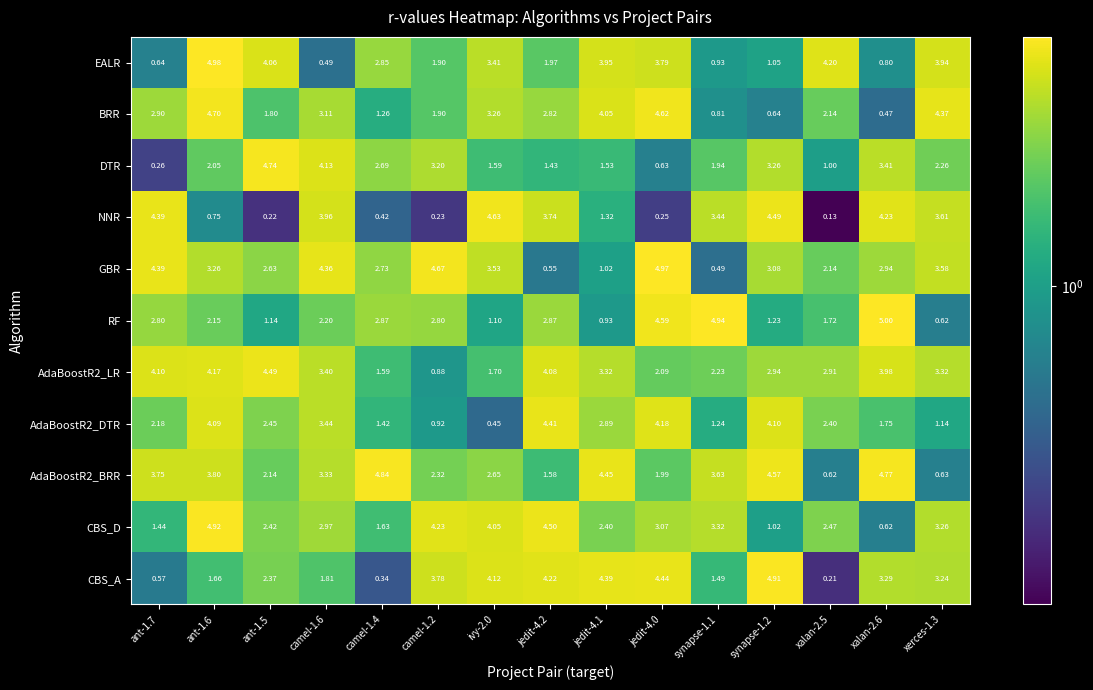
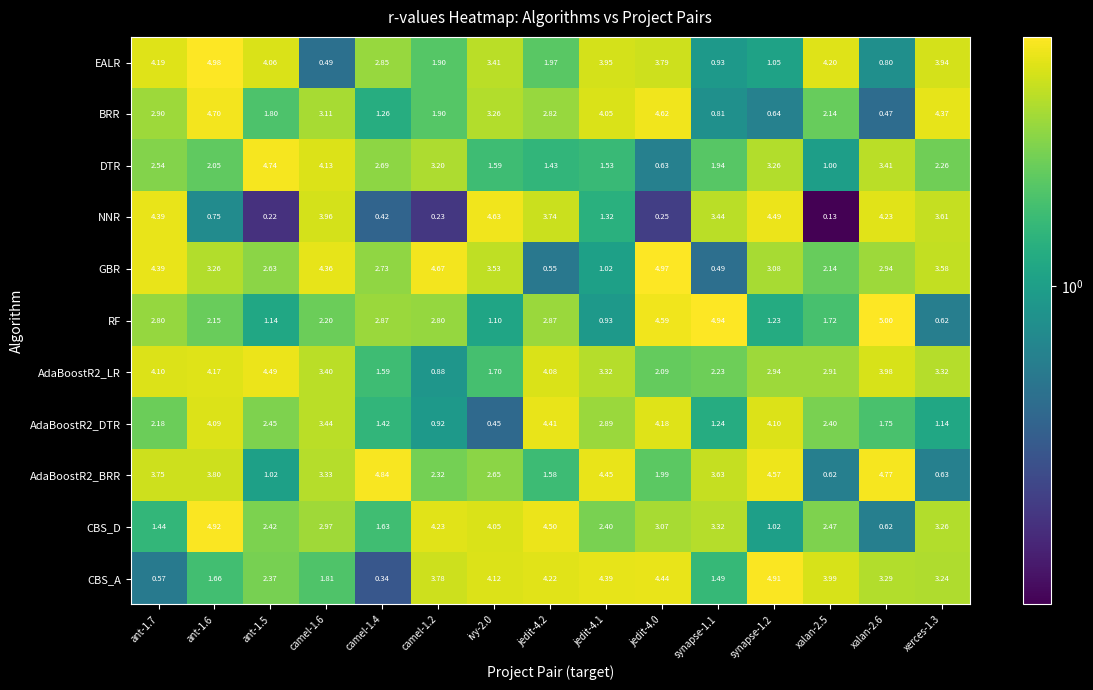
  {
    "EALR": {
-     "ant-1.7": 0.64,
+     "ant-1.7": 4.19,
      "ant-1.6": 4.98,
      "ant-1.5": 4.06,
      "camel-1.6": 0.49,
      "camel-1.4": 2.85,
      "camel-1.2": 1.90,
      "ivy-2.0": 3.41,
      "jedit-4.2": 1.97,
      "jedit-4.1": 3.95,
      "jedit-4.0": 3.79,
      "synapse-1.1": 0.93,
      "synapse-1.2": 1.05,
      "xalan-2.5": 4.20,
      "xalan-2.6": 0.80,
      "xerces-1.3": 3.94
    },
    "BRR": {
      "ant-1.7": 2.90,
      "ant-1.6": 4.70,
      "ant-1.5": 1.80,
      "camel-1.6": 3.11,
      "camel-1.4": 1.26,
      "camel-1.2": 1.90,
      "ivy-2.0": 3.26,
      "jedit-4.2": 2.82,
      "jedit-4.1": 4.05,
      "jedit-4.0": 4.62,
      "synapse-1.1": 0.81,
      "synapse-1.2": 0.64,
      "xalan-2.5": 2.14,
      "xalan-2.6": 0.47,
      "xerces-1.3": 4.37
    },
    "DTR": {
-     "ant-1.7": 0.26,
+     "ant-1.7": 2.54,
      "ant-1.6": 2.05,
      "ant-1.5": 4.74,
      "camel-1.6": 4.13,
      "camel-1.4": 2.69,
      "camel-1.2": 3.20,
      "ivy-2.0": 1.59,
      "jedit-4.2": 1.43,
      "jedit-4.1": 1.53,
      "jedit-4.0": 0.63,
      "synapse-1.1": 1.94,
      "synapse-1.2": 3.26,
      "xalan-2.5": 1.00,
      "xalan-2.6": 3.41,
      "xerces-1.3": 2.26
    },
    "NNR": {
      "ant-1.7": 4.39,
      "ant-1.6": 0.75,
      "ant-1.5": 0.22,
      "camel-1.6": 3.96,
      "camel-1.4": 0.42,
      "camel-1.2": 0.23,
      "ivy-2.0": 4.63,
      "jedit-4.2": 3.74,
      "jedit-4.1": 1.32,
      "jedit-4.0": 0.25,
      "synapse-1.1": 3.44,
      "synapse-1.2": 4.49,
      "xalan-2.5": 0.13,
      "xalan-2.6": 4.23,
      "xerces-1.3": 3.61
    },
    "GBR": {
      "ant-1.7": 4.39,
      "ant-1.6": 3.26,
      "ant-1.5": 2.63,
      "camel-1.6": 4.36,
      "camel-1.4": 2.73,
      "camel-1.2": 4.67,
      "ivy-2.0": 3.53,
      "jedit-4.2": 0.55,
      "jedit-4.1": 1.02,
      "jedit-4.0": 4.97,
      "synapse-1.1": 0.49,
      "synapse-1.2": 3.08,
      "xalan-2.5": 2.14,
      "xalan-2.6": 2.94,
      "xerces-1.3": 3.58
    },
    "RF": {
      "ant-1.7": 2.80,
      "ant-1.6": 2.15,
      "ant-1.5": 1.14,
      "camel-1.6": 2.20,
      "camel-1.4": 2.87,
      "camel-1.2": 2.80,
      "ivy-2.0": 1.10,
      "jedit-4.2": 2.87,
      "jedit-4.1": 0.93,
      "jedit-4.0": 4.59,
      "synapse-1.1": 4.94,
      "synapse-1.2": 1.23,
      "xalan-2.5": 1.72,
      "xalan-2.6": 5.00,
      "xerces-1.3": 0.62
    },
    "AdaBoostR2_LR": {
      "ant-1.7": 4.10,
      "ant-1.6": 4.17,
      "ant-1.5": 4.49,
      "camel-1.6": 3.40,
      "camel-1.4": 1.59,
      "camel-1.2": 0.88,
      "ivy-2.0": 1.70,
      "jedit-4.2": 4.08,
      "jedit-4.1": 3.32,
      "jedit-4.0": 2.09,
      "synapse-1.1": 2.23,
      "synapse-1.2": 2.94,
      "xalan-2.5": 2.91,
      "xalan-2.6": 3.98,
      "xerces-1.3": 3.32
    },
    "AdaBoostR2_DTR": {
      "ant-1.7": 2.18,
      "ant-1.6": 4.09,
      "ant-1.5": 2.45,
      "camel-1.6": 3.44,
      "camel-1.4": 1.42,
      "camel-1.2": 0.92,
      "ivy-2.0": 0.45,
      "jedit-4.2": 4.41,
      "jedit-4.1": 2.89,
      "jedit-4.0": 4.18,
      "synapse-1.1": 1.24,
      "synapse-1.2": 4.10,
      "xalan-2.5": 2.40,
      "xalan-2.6": 1.75,
      "xerces-1.3": 1.14
    },
    "AdaBoostR2_BRR": {
      "ant-1.7": 3.75,
      "ant-1.6": 3.80,
-     "ant-1.5": 2.14,
+     "ant-1.5": 1.02,
      "camel-1.6": 3.33,
      "camel-1.4": 4.84,
      "camel-1.2": 2.32,
      "ivy-2.0": 2.65,
      "jedit-4.2": 1.58,
      "jedit-4.1": 4.45,
      "jedit-4.0": 1.99,
      "synapse-1.1": 3.63,
      "synapse-1.2": 4.57,
      "xalan-2.5": 0.62,
      "xalan-2.6": 4.77,
      "xerces-1.3": 0.63
    },
    "CBS_D": {
      "ant-1.7": 1.44,
      "ant-1.6": 4.92,
      "ant-1.5": 2.42,
      "camel-1.6": 2.97,
      "camel-1.4": 1.63,
      "camel-1.2": 4.23,
      "ivy-2.0": 4.05,
      "jedit-4.2": 4.50,
      "jedit-4.1": 2.40,
      "jedit-4.0": 3.07,
      "synapse-1.1": 3.32,
      "synapse-1.2": 1.02,
      "xalan-2.5": 2.47,
      "xalan-2.6": 0.62,
      "xerces-1.3": 3.26
    },
    "CBS_A": {
      "ant-1.7": 0.57,
      "ant-1.6": 1.66,
      "ant-1.5": 2.37,
      "camel-1.6": 1.81,
      "camel-1.4": 0.34,
      "camel-1.2": 3.78,
      "ivy-2.0": 4.12,
      "jedit-4.2": 4.22,
      "jedit-4.1": 4.39,
      "jedit-4.0": 4.44,
      "synapse-1.1": 1.49,
      "synapse-1.2": 4.91,
-     "xalan-2.5": 0.21,
+     "xalan-2.5": 3.99,
      "xalan-2.6": 3.29,
      "xerces-1.3": 3.24
    }
  }
